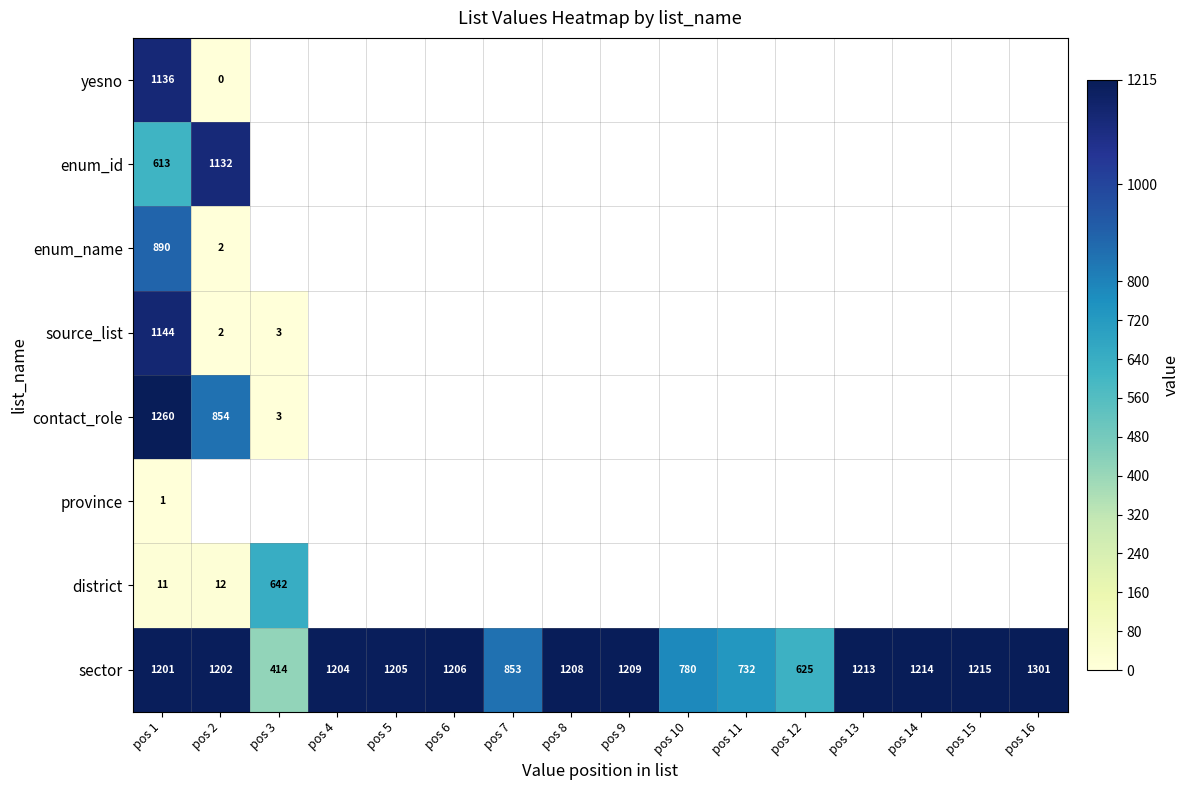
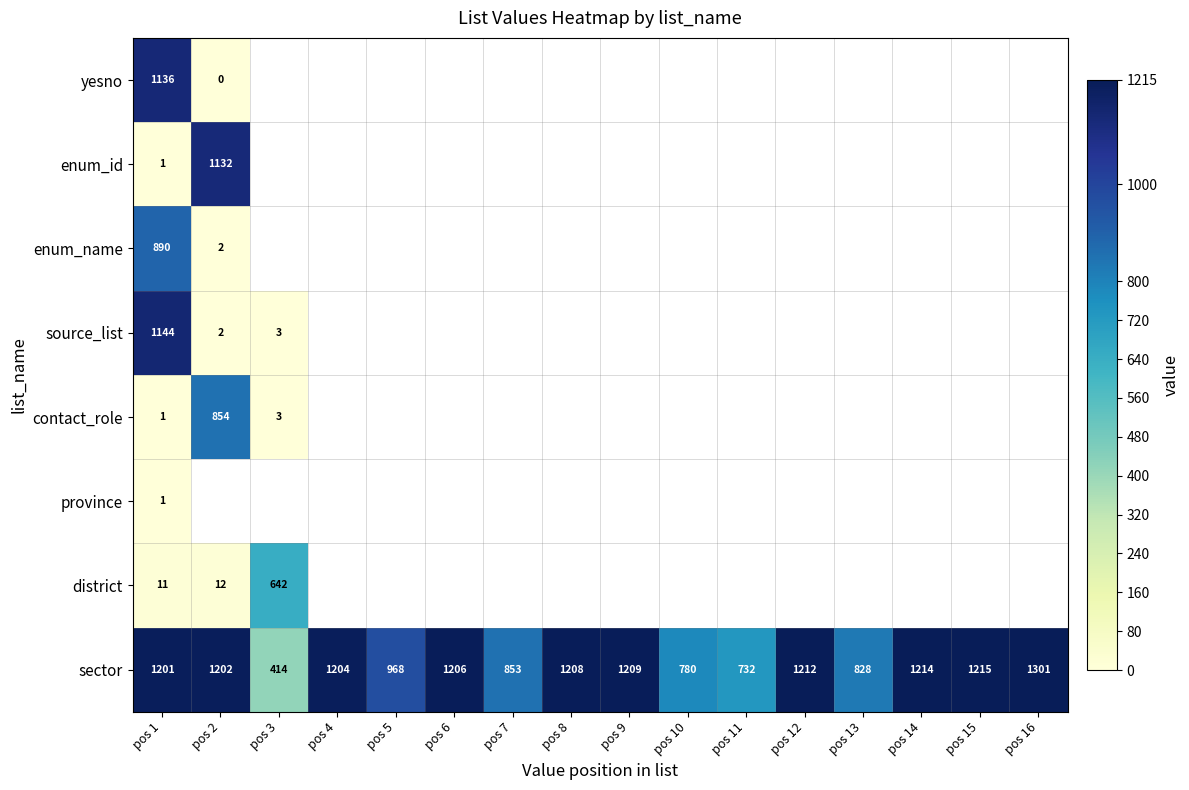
  {
    "yesno": {
      "pos 1": 1136,
      "pos 2": 0
    },
    "enum_id": {
-     "pos 1": 613,
+     "pos 1": 1,
      "pos 2": 1132
    },
    "enum_name": {
      "pos 1": 890,
      "pos 2": 2
    },
    "source_list": {
      "pos 1": 1144,
      "pos 2": 2,
      "pos 3": 3
    },
    "contact_role": {
-     "pos 1": 1260,
+     "pos 1": 1,
      "pos 2": 854,
      "pos 3": 3
    },
    "province": {
      "pos 1": 1
    },
    "district": {
      "pos 1": 11,
      "pos 2": 12,
      "pos 3": 642
    },
    "sector": {
      "pos 1": 1201,
      "pos 2": 1202,
      "pos 3": 414,
      "pos 4": 1204,
-     "pos 5": 1205,
+     "pos 5": 968,
      "pos 6": 1206,
      "pos 7": 853,
      "pos 8": 1208,
      "pos 9": 1209,
      "pos 10": 780,
      "pos 11": 732,
-     "pos 12": 625,
-     "pos 13": 1213,
+     "pos 12": 1212,
+     "pos 13": 828,
      "pos 14": 1214,
      "pos 15": 1215,
      "pos 16": 1301
    }
  }
